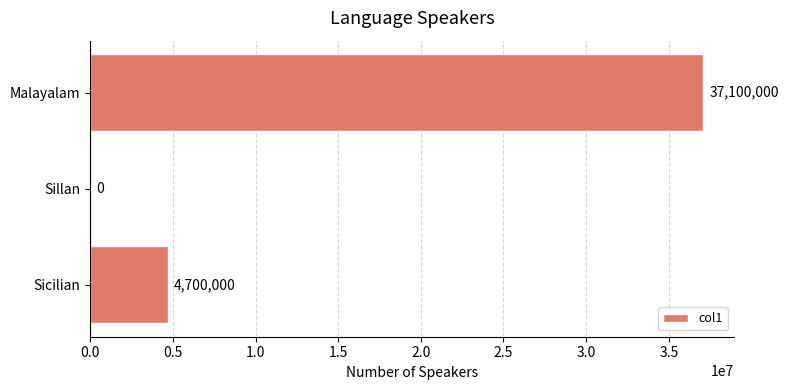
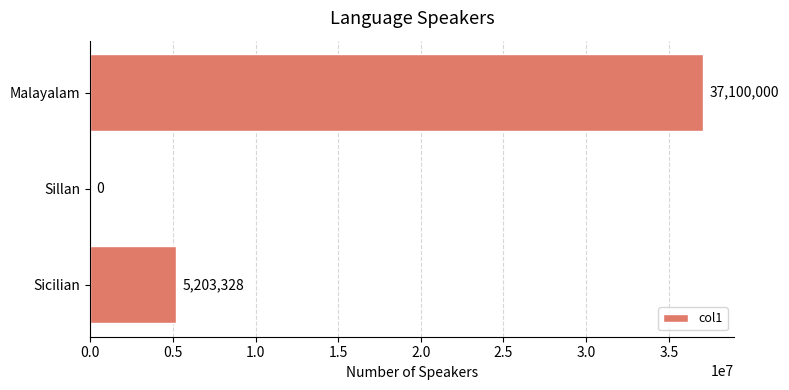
  {
    "Malayalam": "37,100,000",
    "Sillan": "0",
-   "Sicilian": "4,700,000"
+   "Sicilian": "5,203,328"
  }
